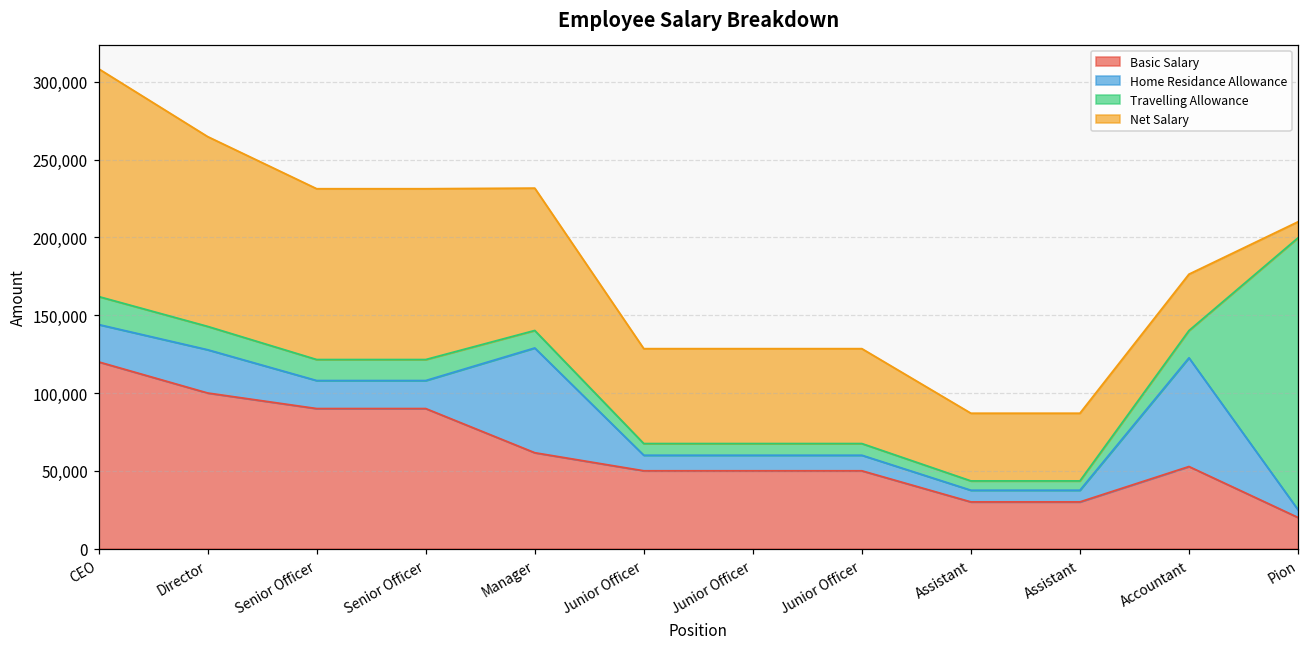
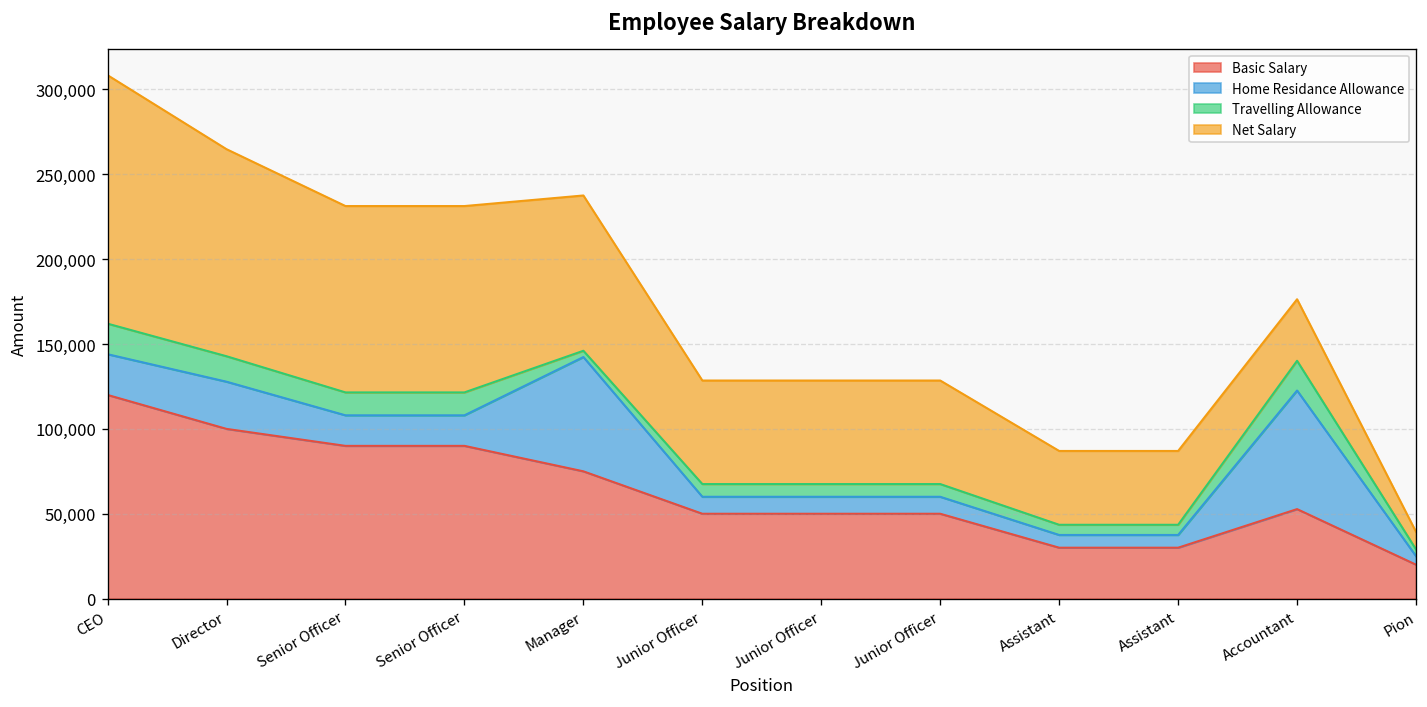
  {
    "Basic Salary": {
      "CEO": "120,000",
      "Director": "100,000",
-     "Manager": "62,000",
+     "Manager": "75,000",
      "Accountant": "53,000",
      "Pion": "20,000"
    },
    "Home Residance Allowance": {
      "CEO": "24,000",
      "Director": "28,000",
      "Manager": "67,000",
      "Accountant": "70,000",
      "Pion": "5,000"
    },
    "Travelling Allowance": {
      "CEO": "18,000",
      "Director": "15,000",
-     "Manager": "11,000",
+     "Manager": "4,000",
      "Accountant": "18,000",
-     "Pion": "175,000"
+     "Pion": "4,000"
    },
    "Net Salary": {
      "CEO": "146,000",
      "Director": "122,000",
      "Manager": "92,000",
      "Accountant": "36,000",
      "Pion": "10,000"
    }
  }
